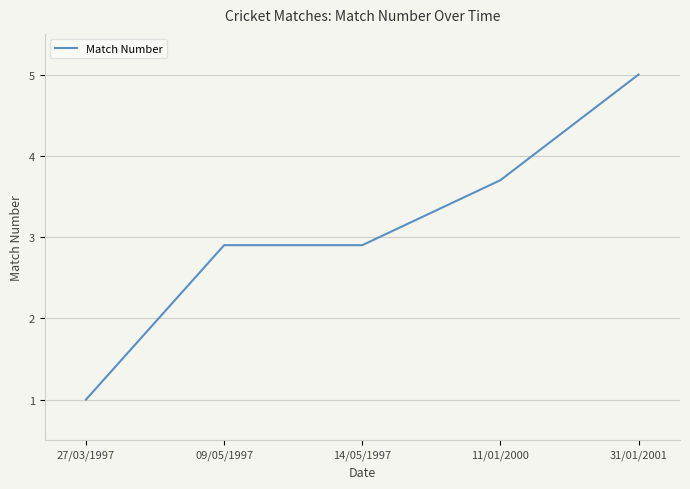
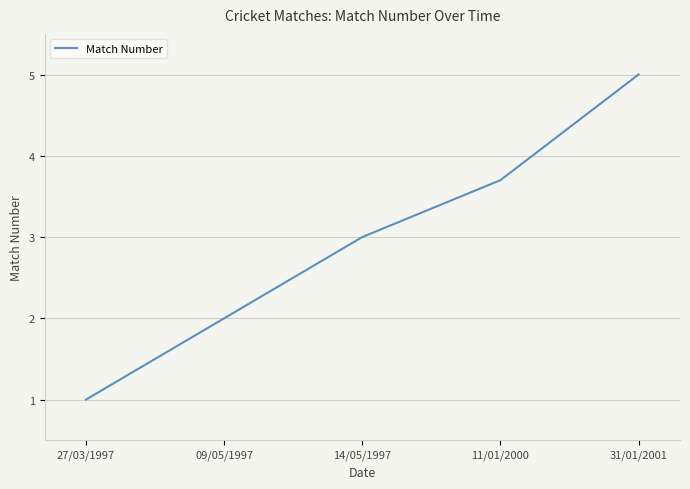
  {
    "27/03/1997": 1.0,
-   "09/05/1997": 2.9,
-   "14/05/1997": 2.9,
+   "09/05/1997": 2.0,
+   "14/05/1997": 3.0,
    "11/01/2000": 3.7,
    "31/01/2001": 5.0
  }
